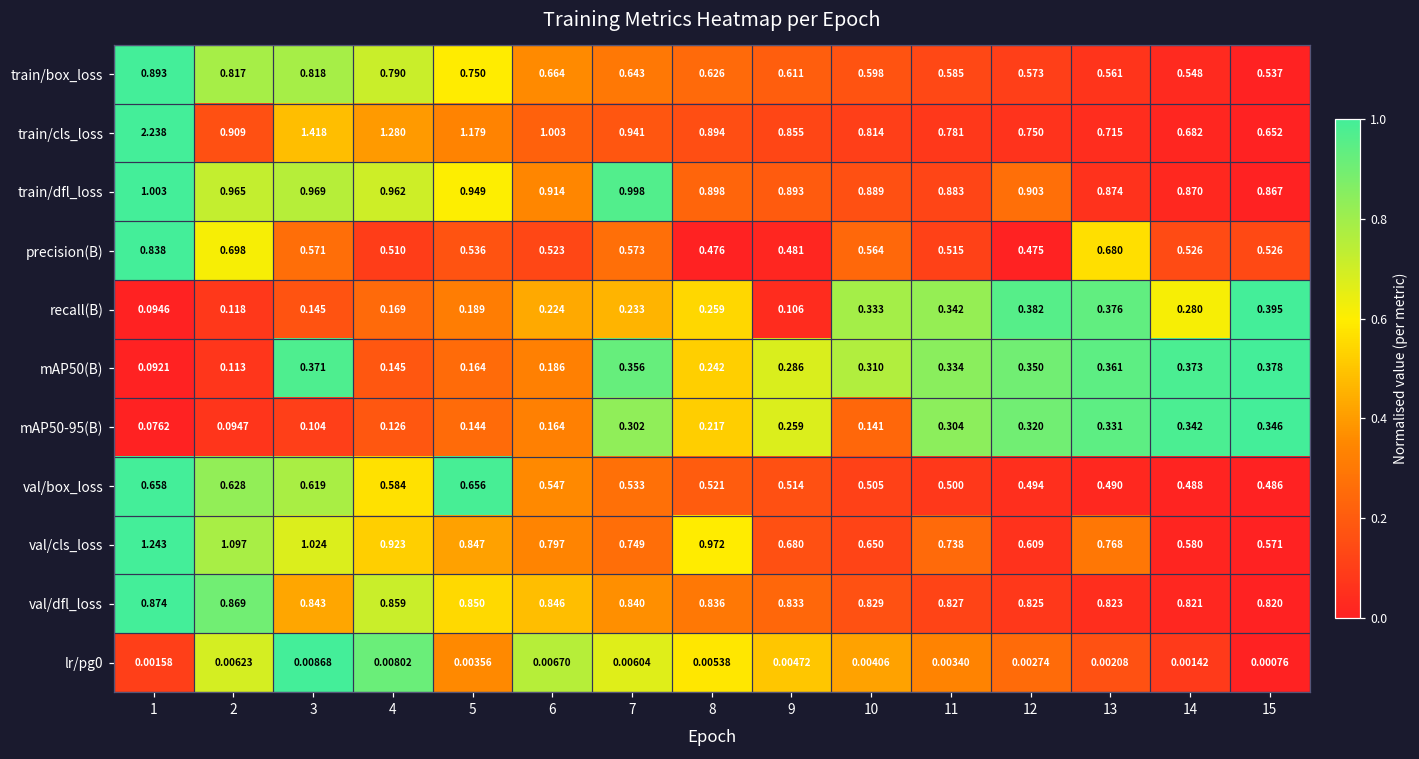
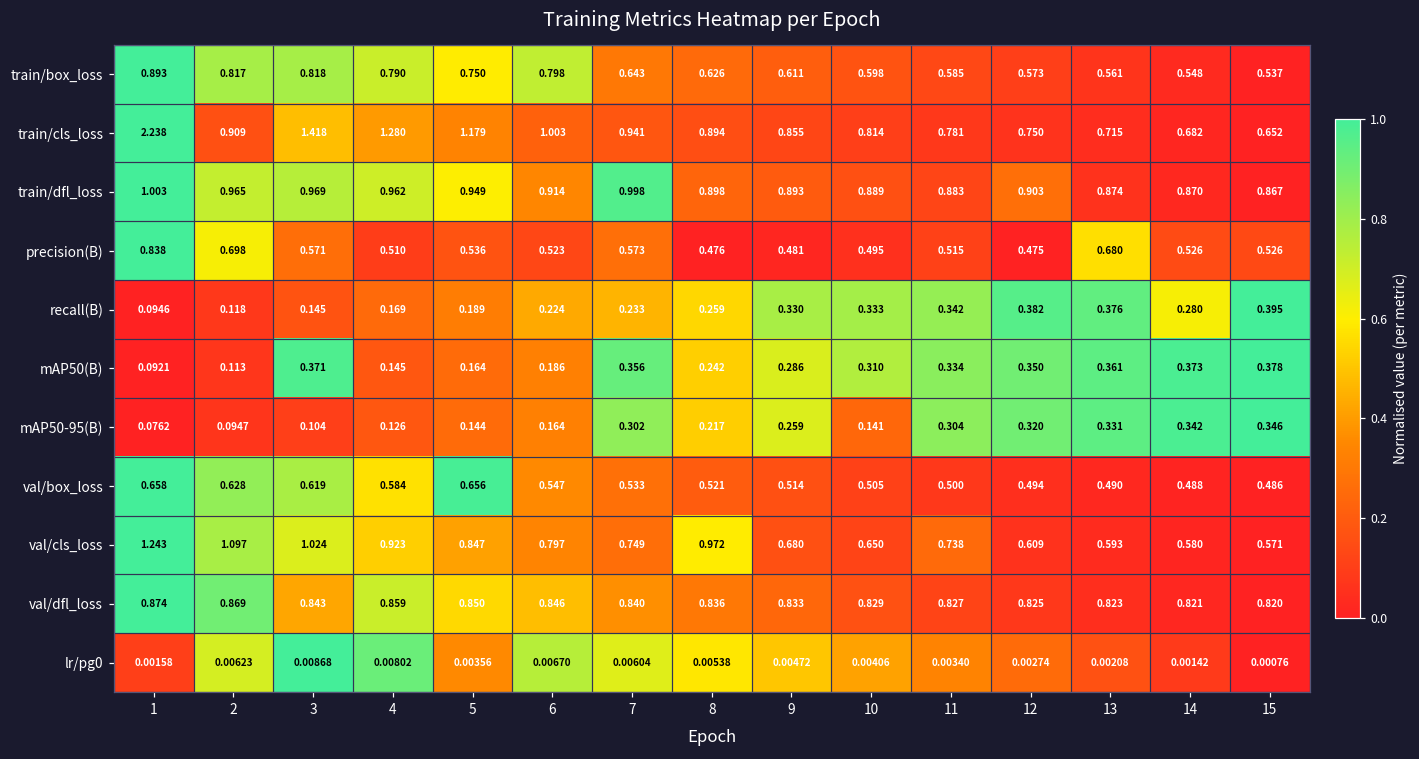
  {
    "train/box_loss": {
      "1": 0.893,
      "2": 0.817,
      "3": 0.818,
      "4": 0.790,
      "5": 0.750,
-     "6": 0.664,
+     "6": 0.798,
      "7": 0.643,
      "8": 0.626,
      "9": 0.611,
      "10": 0.598,
      "11": 0.585,
      "12": 0.573,
      "13": 0.561,
      "14": 0.548,
      "15": 0.537
    },
    "train/cls_loss": {
      "1": 2.238,
      "2": 0.909,
      "3": 1.418,
      "4": 1.280,
      "5": 1.179,
      "6": 1.003,
      "7": 0.941,
      "8": 0.894,
      "9": 0.855,
      "10": 0.814,
      "11": 0.781,
      "12": 0.750,
      "13": 0.715,
      "14": 0.682,
      "15": 0.652
    },
    "train/dfl_loss": {
      "1": 1.003,
      "2": 0.965,
      "3": 0.969,
      "4": 0.962,
      "5": 0.949,
      "6": 0.914,
      "7": 0.998,
      "8": 0.898,
      "9": 0.893,
      "10": 0.889,
      "11": 0.883,
      "12": 0.903,
      "13": 0.874,
      "14": 0.870,
      "15": 0.867
    },
    "precision(B)": {
      "1": 0.838,
      "2": 0.698,
      "3": 0.571,
      "4": 0.510,
      "5": 0.536,
      "6": 0.523,
      "7": 0.573,
      "8": 0.476,
      "9": 0.481,
-     "10": 0.564,
+     "10": 0.495,
      "11": 0.515,
      "12": 0.475,
      "13": 0.680,
      "14": 0.526,
      "15": 0.526
    },
    "recall(B)": {
      "1": 0.0946,
      "2": 0.118,
      "3": 0.145,
      "4": 0.169,
      "5": 0.189,
      "6": 0.224,
      "7": 0.233,
      "8": 0.259,
-     "9": 0.106,
+     "9": 0.330,
      "10": 0.333,
      "11": 0.342,
      "12": 0.382,
      "13": 0.376,
      "14": 0.280,
      "15": 0.395
    },
    "mAP50(B)": {
      "1": 0.0921,
      "2": 0.113,
      "3": 0.371,
      "4": 0.145,
      "5": 0.164,
      "6": 0.186,
      "7": 0.356,
      "8": 0.242,
      "9": 0.286,
      "10": 0.310,
      "11": 0.334,
      "12": 0.350,
      "13": 0.361,
      "14": 0.373,
      "15": 0.378
    },
    "mAP50-95(B)": {
      "1": 0.0762,
      "2": 0.0947,
      "3": 0.104,
      "4": 0.126,
      "5": 0.144,
      "6": 0.164,
      "7": 0.302,
      "8": 0.217,
      "9": 0.259,
      "10": 0.141,
      "11": 0.304,
      "12": 0.320,
      "13": 0.331,
      "14": 0.342,
      "15": 0.346
    },
    "val/box_loss": {
      "1": 0.658,
      "2": 0.628,
      "3": 0.619,
      "4": 0.584,
      "5": 0.656,
      "6": 0.547,
      "7": 0.533,
      "8": 0.521,
      "9": 0.514,
      "10": 0.505,
      "11": 0.500,
      "12": 0.494,
      "13": 0.490,
      "14": 0.488,
      "15": 0.486
    },
    "val/cls_loss": {
      "1": 1.243,
      "2": 1.097,
      "3": 1.024,
      "4": 0.923,
      "5": 0.847,
      "6": 0.797,
      "7": 0.749,
      "8": 0.972,
      "9": 0.680,
      "10": 0.650,
      "11": 0.738,
      "12": 0.609,
-     "13": 0.768,
+     "13": 0.593,
      "14": 0.580,
      "15": 0.571
    },
    "val/dfl_loss": {
      "1": 0.874,
      "2": 0.869,
      "3": 0.843,
      "4": 0.859,
      "5": 0.850,
      "6": 0.846,
      "7": 0.840,
      "8": 0.836,
      "9": 0.833,
      "10": 0.829,
      "11": 0.827,
      "12": 0.825,
      "13": 0.823,
      "14": 0.821,
      "15": 0.820
    },
    "lr/pg0": {
      "1": 0.00158,
      "2": 0.00623,
      "3": 0.00868,
      "4": 0.00802,
      "5": 0.00356,
      "6": 0.00670,
      "7": 0.00604,
      "8": 0.00538,
      "9": 0.00472,
      "10": 0.00406,
      "11": 0.00340,
      "12": 0.00274,
      "13": 0.00208,
      "14": 0.00142,
      "15": 0.00076
    }
  }
